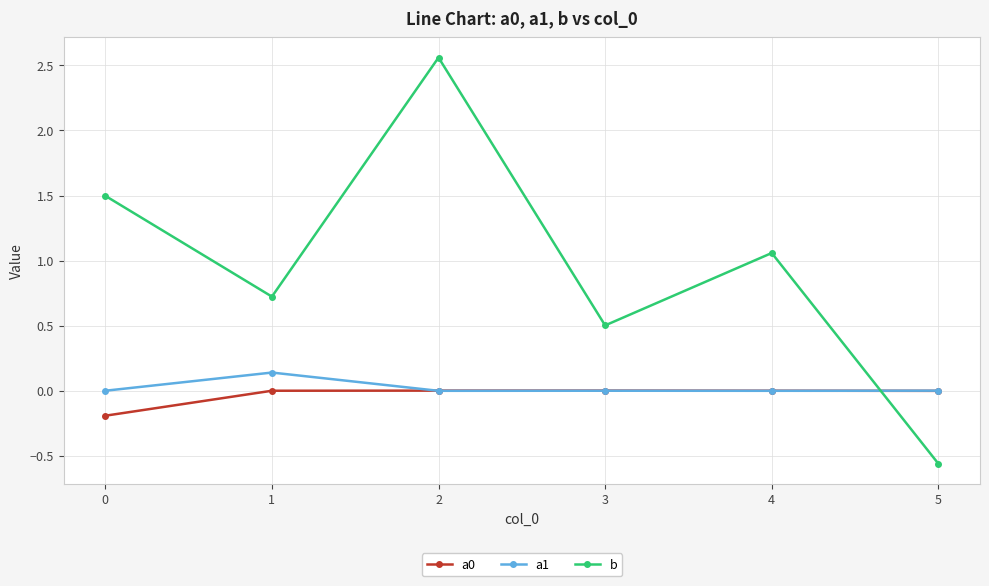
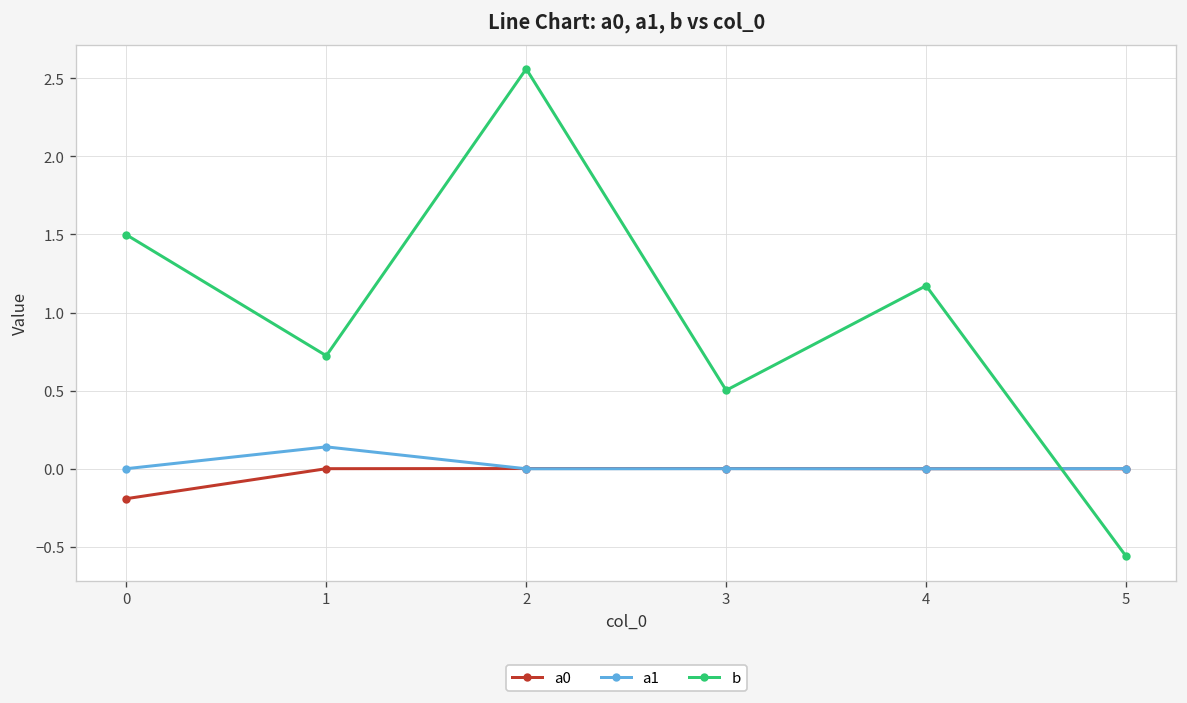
  {
    "a0": {
      "0": -0.19,
      "1": 0.00
    },
    "a1": {
      "0": 0.00,
      "1": 0.14
    },
    "b": {
      "0": 1.50,
      "1": 0.72,
      "2": 2.56,
      "3": 0.50,
-     "4": 1.06,
+     "4": 1.17,
      "5": -0.56
    }
  }
